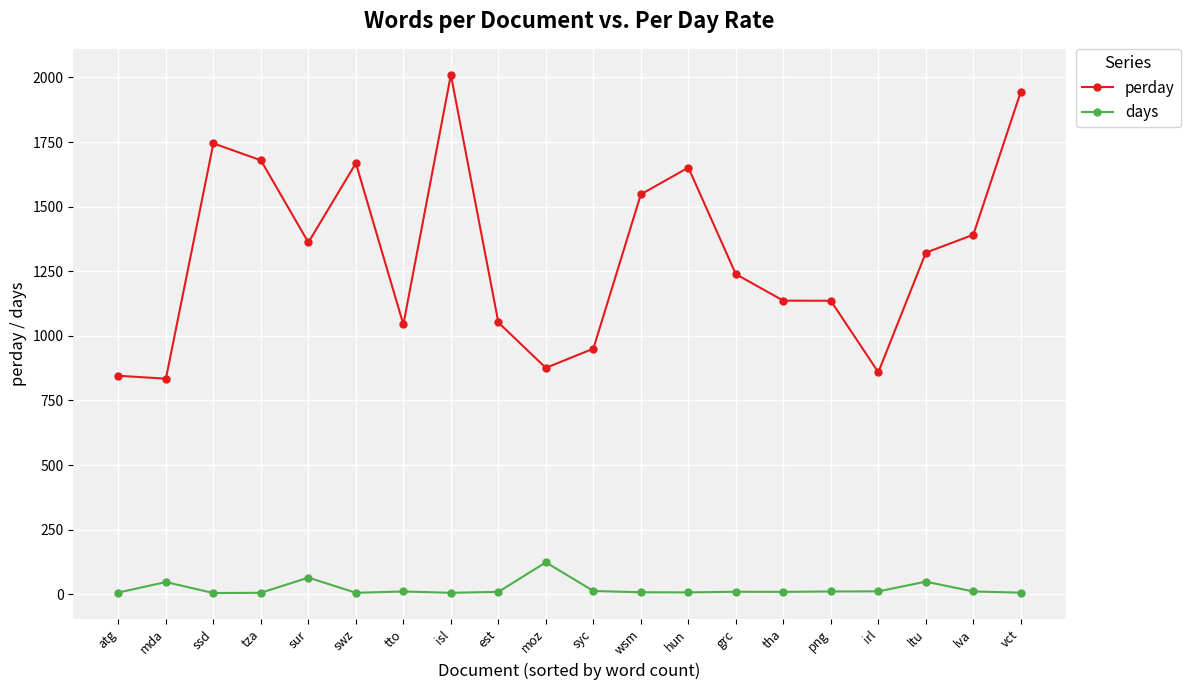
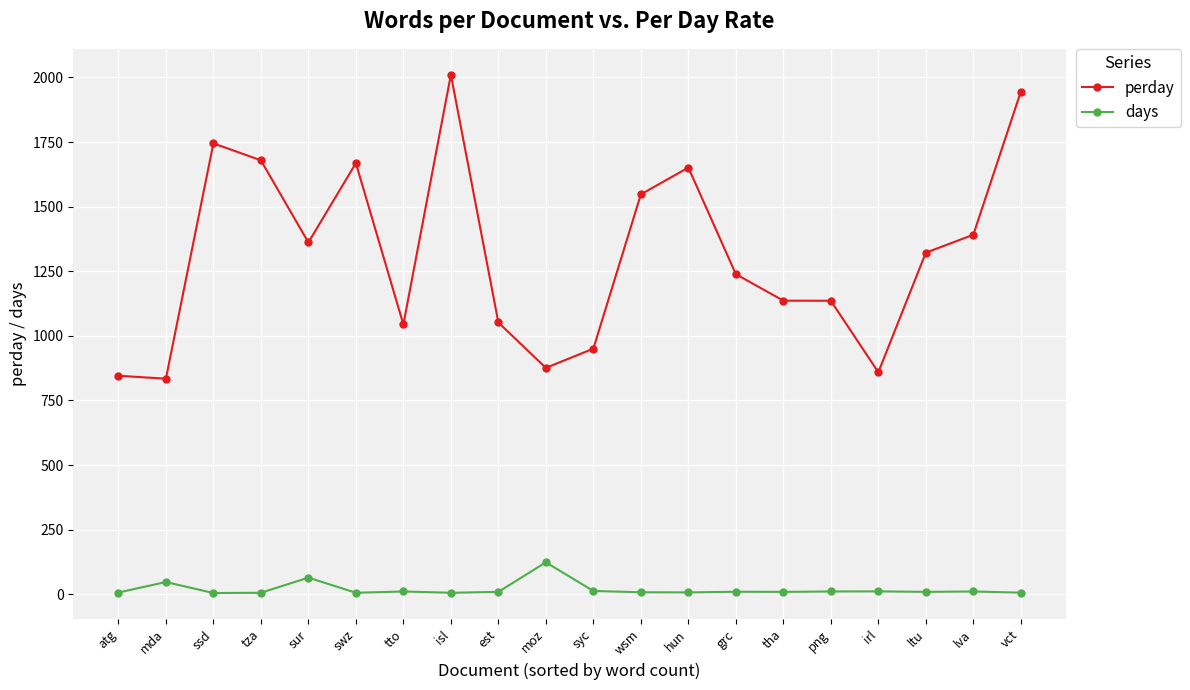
  {
    "perday": {
      "atg": 850,
      "mda": 830,
      "ssd": 1740,
      "tza": 1680,
      "sur": 1360,
      "swz": 1670,
      "tto": 1040,
      "isl": 2010,
      "est": 1050,
      "moz": 880,
      "syc": 950,
      "wsm": 1550,
      "hun": 1650,
      "grc": 1240,
      "tha": 1140,
      "png": 1140,
      "irl": 860,
      "ltu": 1320,
      "lva": 1390,
      "vct": 1940
    },
    "days": {
      "atg": 10,
      "mda": 50,
      "ssd": 10,
      "tza": 10,
      "sur": 60,
      "swz": 10,
      "tto": 10,
      "isl": 10,
      "est": 10,
      "moz": 120,
      "syc": 10,
      "wsm": 10,
      "hun": 10,
      "grc": 10,
      "tha": 10,
      "png": 10,
      "irl": 10,
-     "ltu": 50,
+     "ltu": 10,
      "lva": 10,
      "vct": 10
    }
  }
